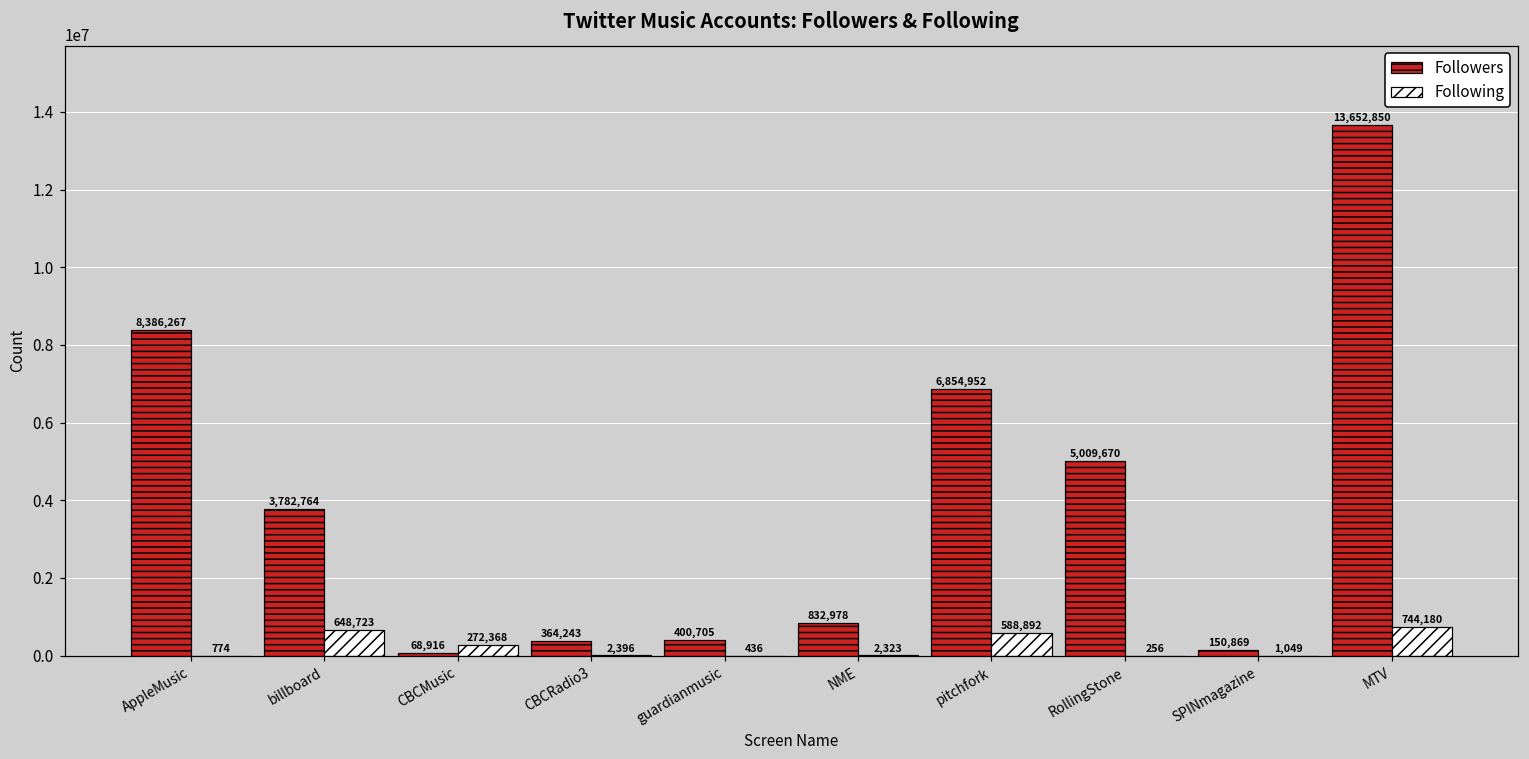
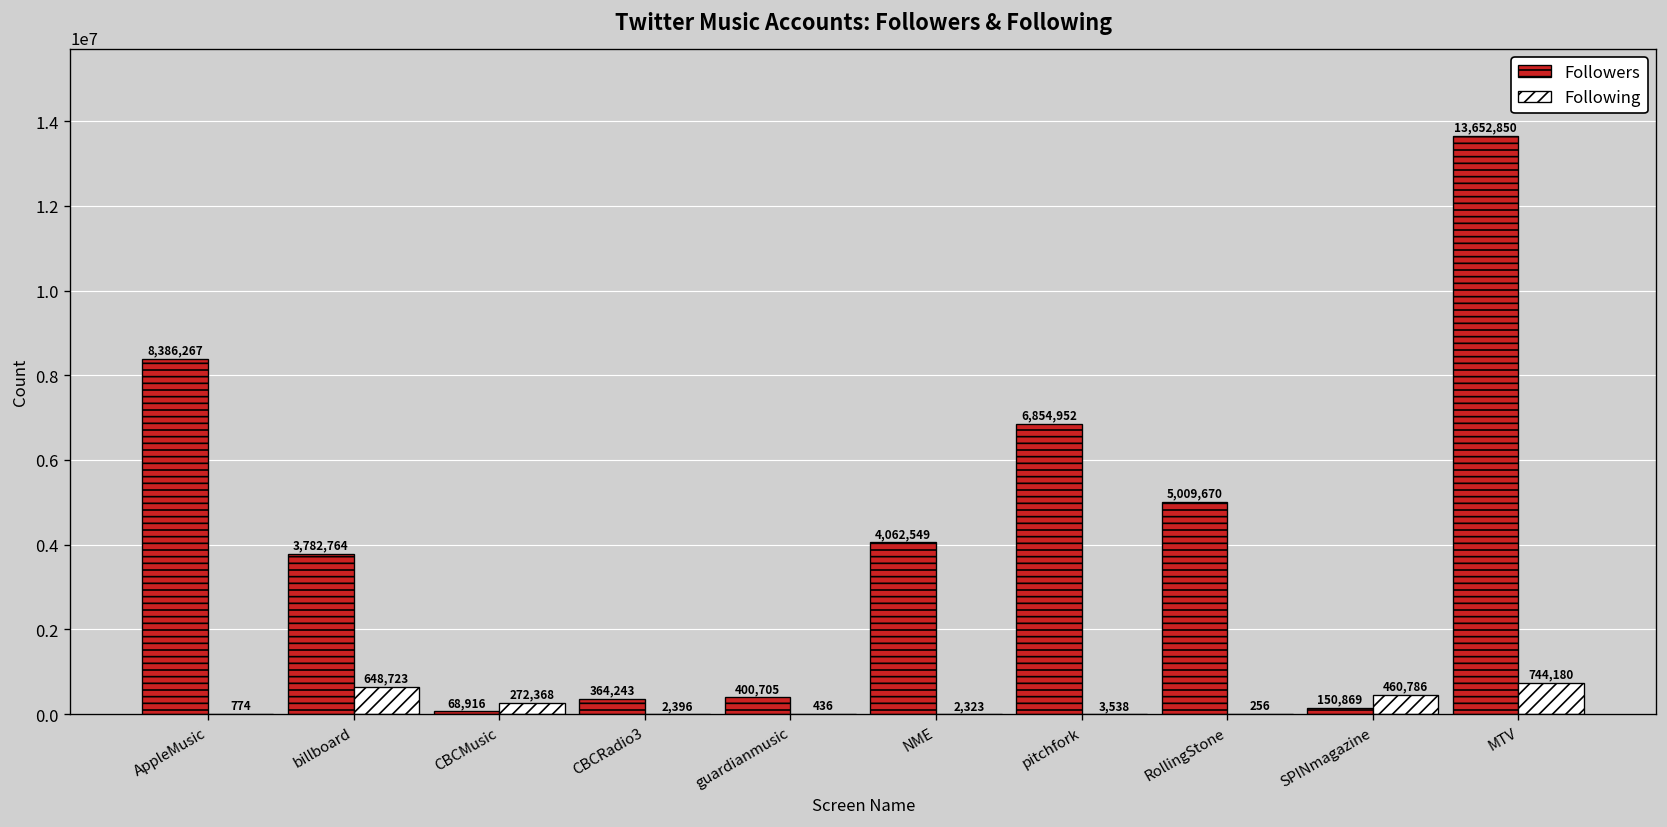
  {
    "Followers": {
      "AppleMusic": "8,386,267",
      "billboard": "3,782,764",
      "CBCMusic": "68,916",
      "CBCRadio3": "364,243",
      "guardianmusic": "400,705",
-     "NME": "832,978",
+     "NME": "4,062,549",
      "pitchfork": "6,854,952",
      "RollingStone": "5,009,670",
      "SPINmagazine": "150,869",
      "MTV": "13,652,850"
    },
    "Following": {
      "AppleMusic": "774",
      "billboard": "648,723",
      "CBCMusic": "272,368",
      "CBCRadio3": "2,396",
      "guardianmusic": "436",
      "NME": "2,323",
-     "pitchfork": "588,892",
+     "pitchfork": "3,538",
      "RollingStone": "256",
-     "SPINmagazine": "1,049",
+     "SPINmagazine": "460,786",
      "MTV": "744,180"
    }
  }
